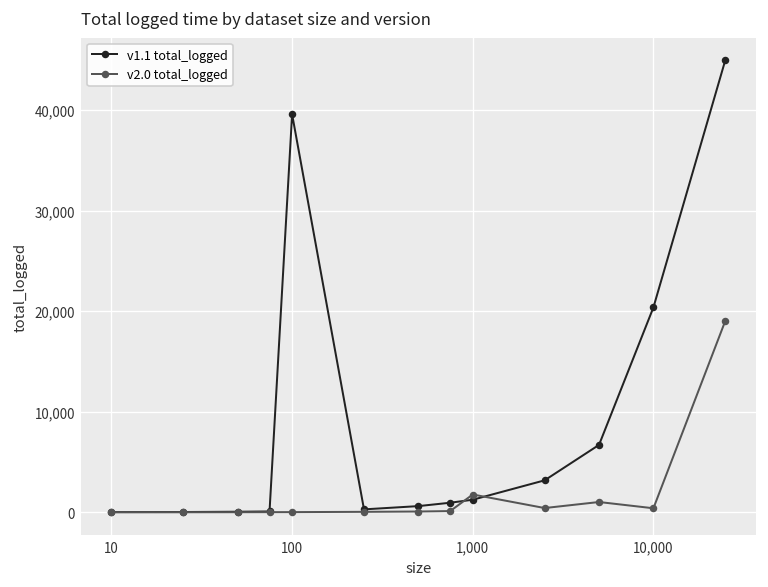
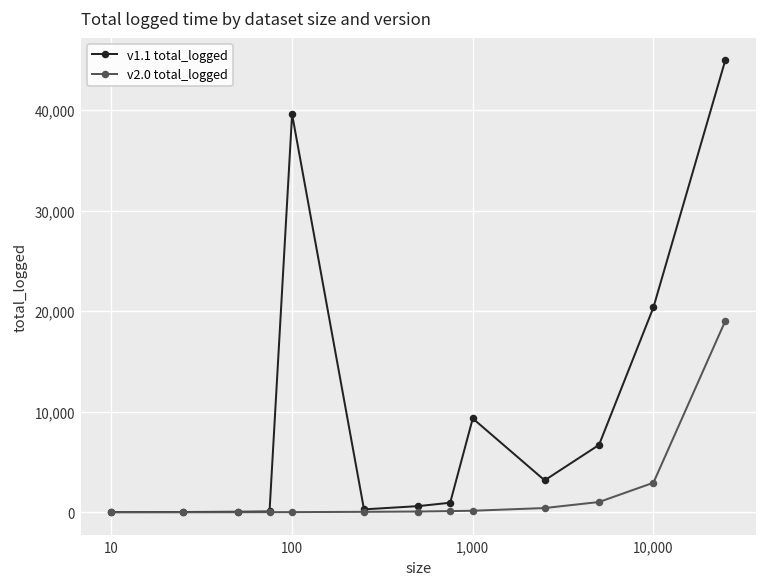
  {
    "v1.1 total_logged": {
      "100": "40,000",
-     "1,000": "1,000",
+     "1,000": "9,000",
      "10,000": "20,000"
    },
    "v2.0 total_logged": {
      "100": "0",
-     "1,000": "2,000",
-     "10,000": "0"
+     "1,000": "0",
+     "10,000": "3,000"
    }
  }
